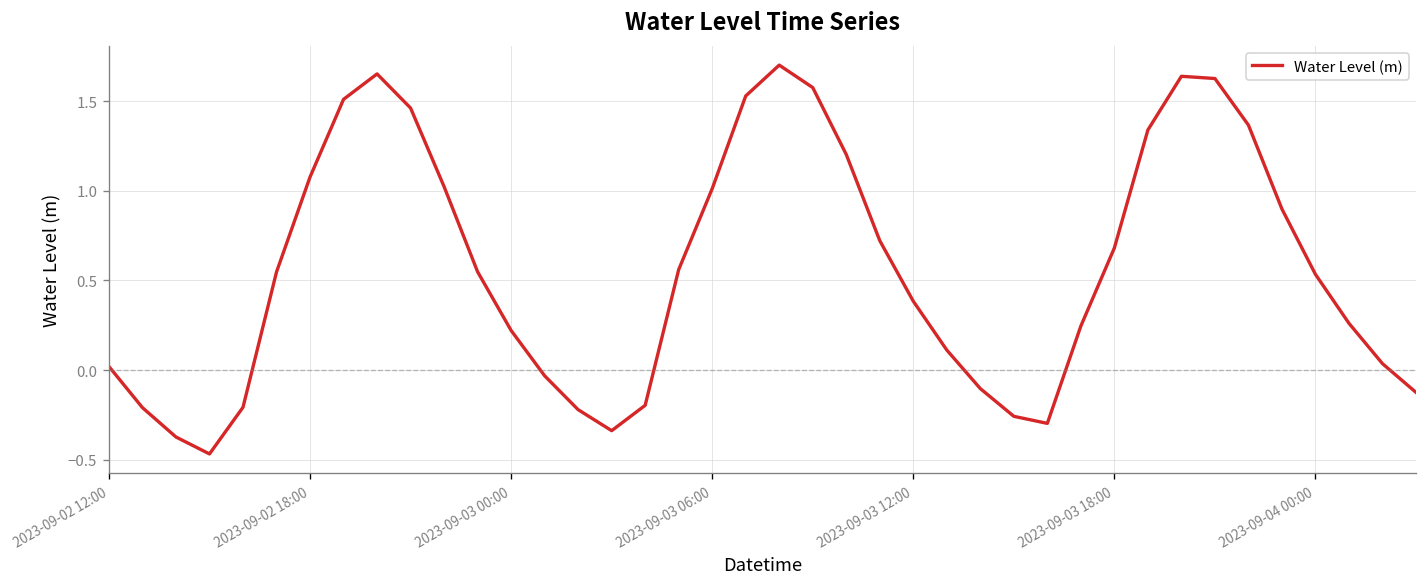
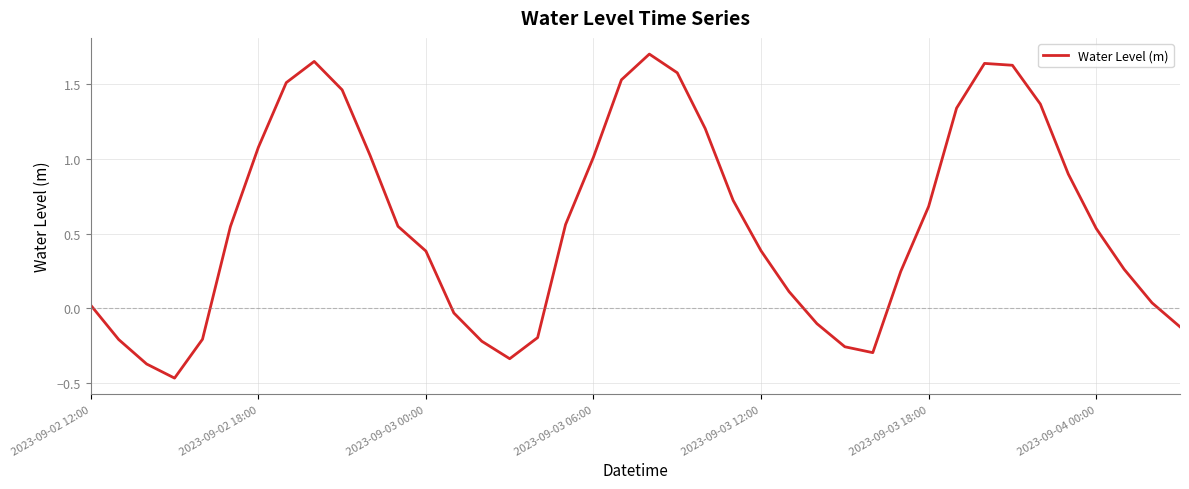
  {
    "2023-09-02 12:00": 0.02,
    "2023-09-02 18:00": 1.08,
-   "2023-09-03 00:00": 0.22,
+   "2023-09-03 00:00": 0.38,
    "2023-09-03 06:00": 1.01,
    "2023-09-03 12:00": 0.38,
    "2023-09-03 18:00": 0.68,
    "2023-09-04 00:00": 0.53
  }
